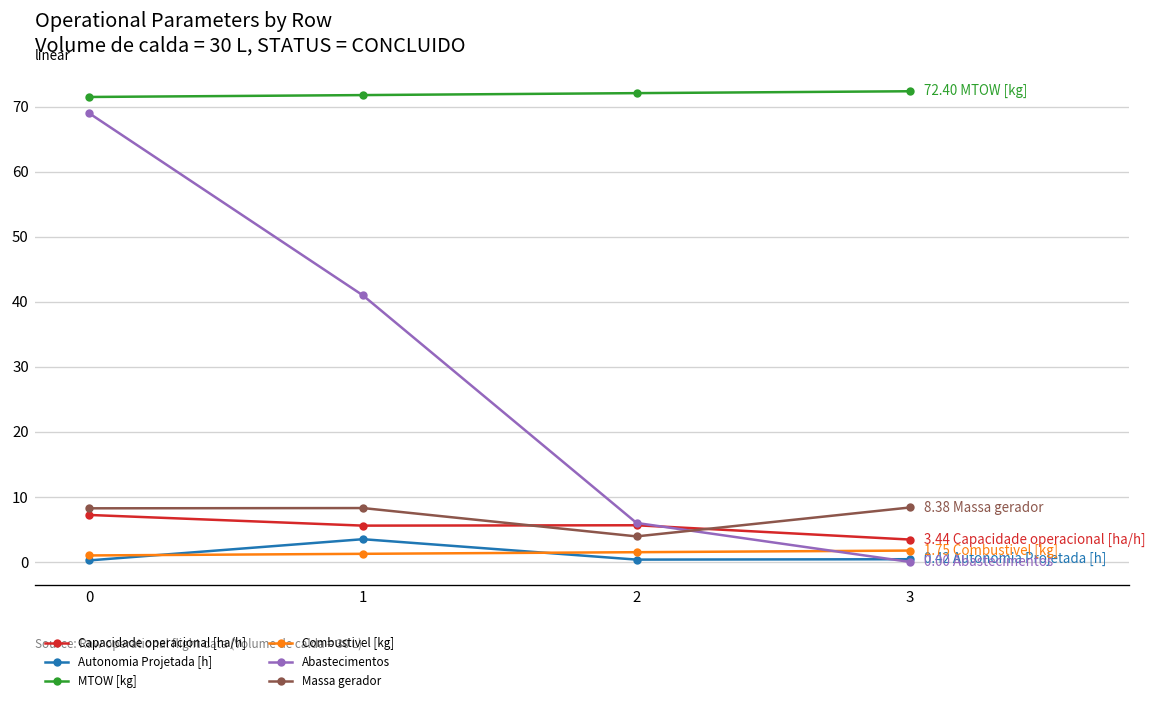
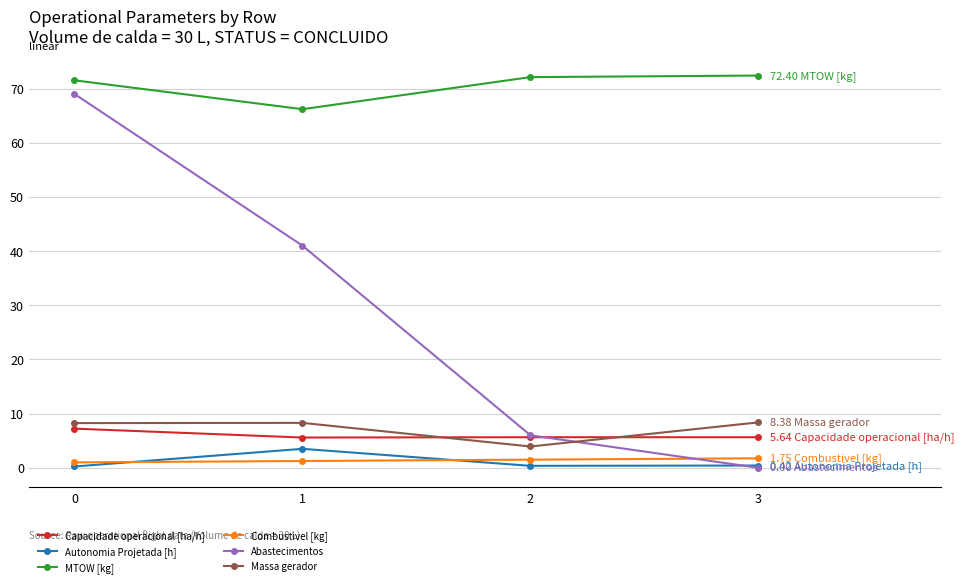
  {
    "Capacidade operacional [ha/h]": {
-     "3": 3.44
+     "3": 5.64
    },
    "Autonomia Projetada [h]": {
      "0": 0,
      "1": 4,
      "2": 0
    },
    "MTOW [kg]": {
      "0": 72,
-     "1": 72,
+     "1": 66,
      "2": 72
    },
    "Combustivel [kg]": {
      "0": 1,
      "1": 1,
      "2": 2
    },
    "Abastecimentos": {
      "0": 69,
      "1": 41
    },
    "Massa gerador": {
      "3": 8.38
    }
  }
